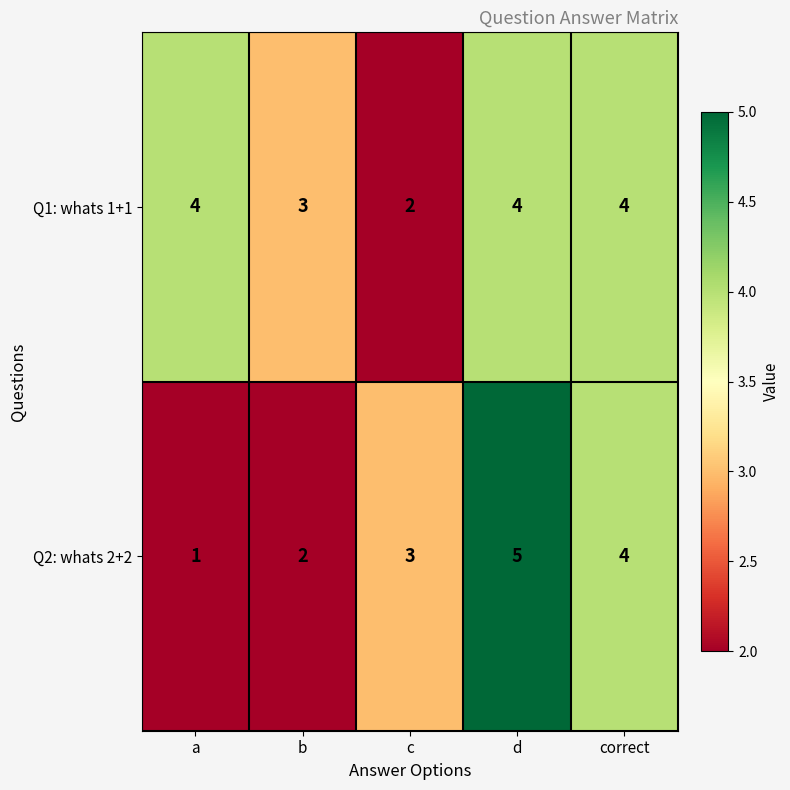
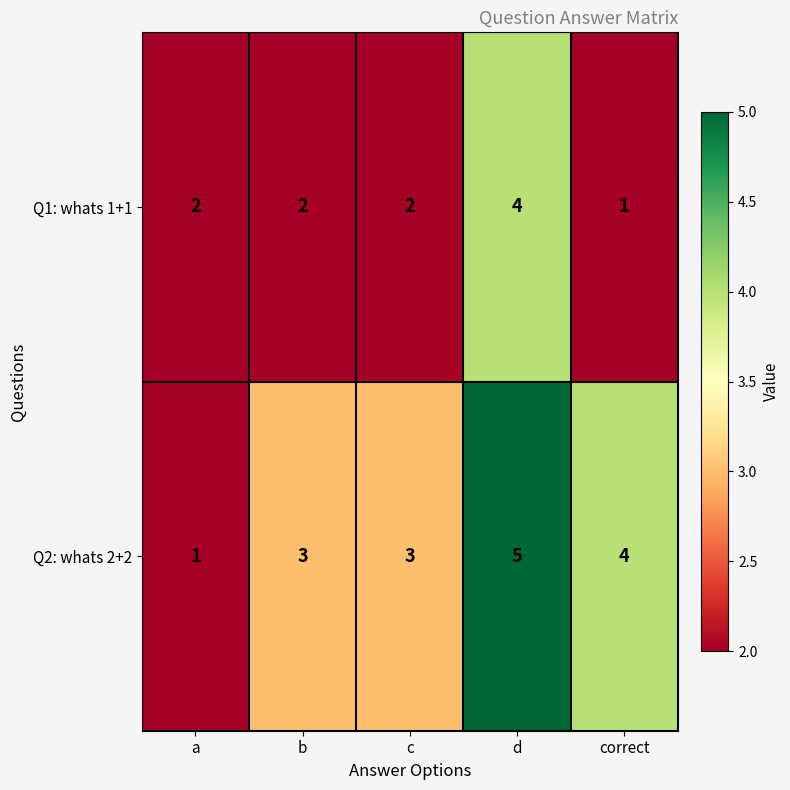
  {
    "Q1: whats 1+1": {
-     "a": 4,
-     "b": 3,
+     "a": 2,
+     "b": 2,
      "c": 2,
      "d": 4,
-     "correct": 4
+     "correct": 1
    },
    "Q2: whats 2+2": {
      "a": 1,
-     "b": 2,
+     "b": 3,
      "c": 3,
      "d": 5,
      "correct": 4
    }
  }
